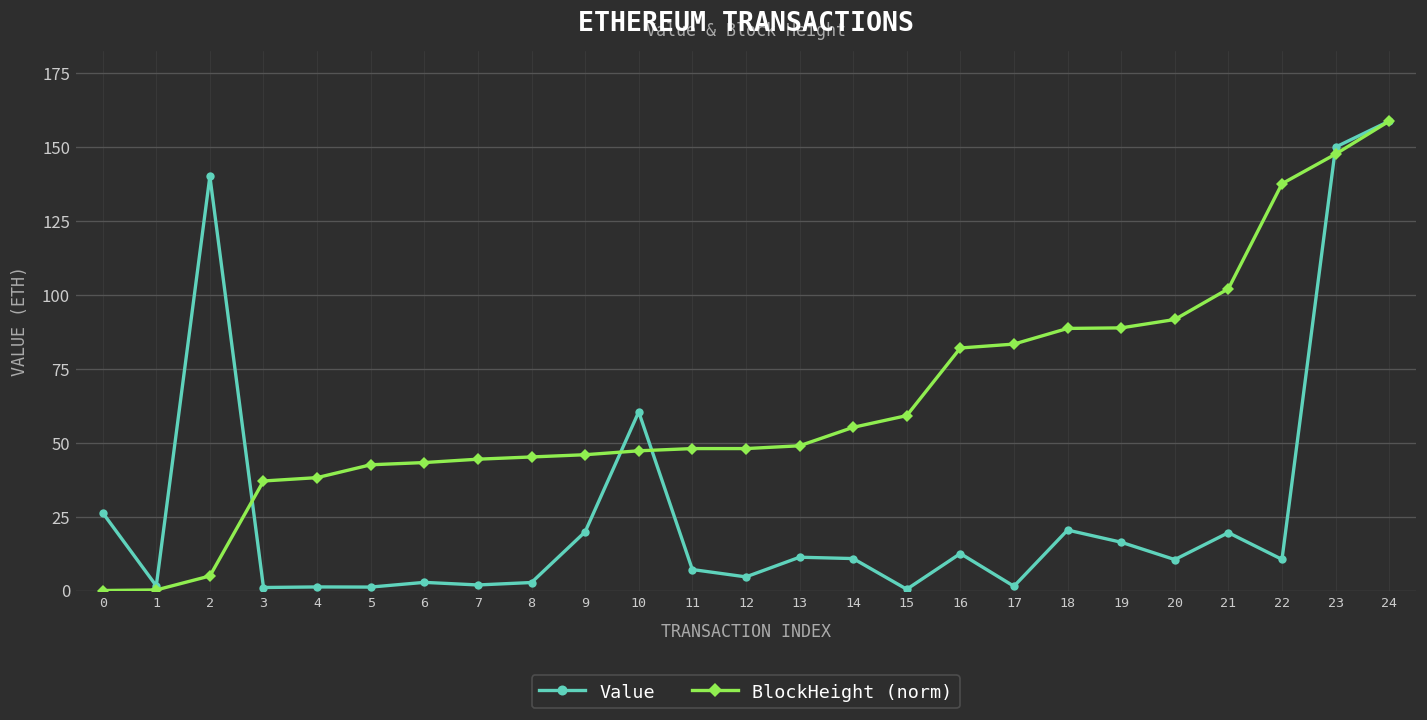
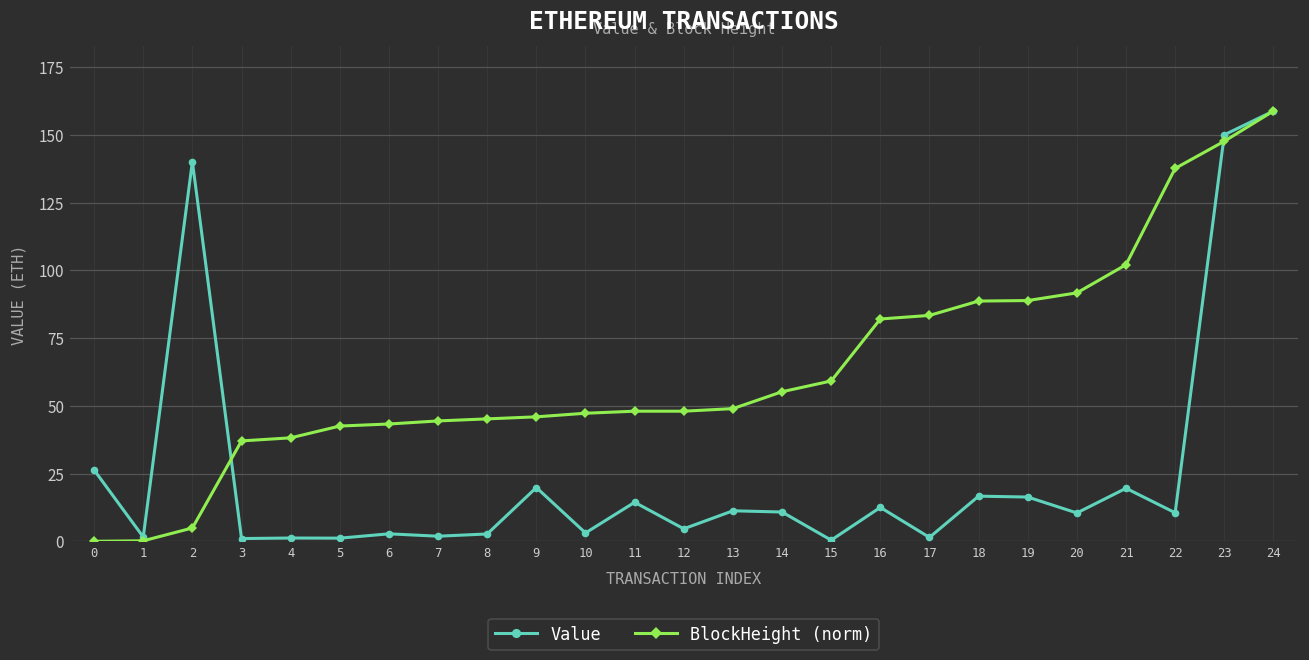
  {
    "Value": {
      "0": 26,
      "1": 2,
      "2": 140,
      "3": 1,
      "4": 1,
      "5": 1,
      "6": 3,
      "7": 2,
      "8": 3,
      "9": 20,
-     "10": 60,
-     "11": 7,
+     "10": 3,
+     "11": 14,
      "12": 5,
      "13": 11,
      "14": 11,
      "15": 0,
      "16": 13,
      "17": 1,
-     "18": 20,
+     "18": 17,
      "19": 16,
      "20": 10,
      "21": 20,
      "22": 11,
      "23": 150
    },
    "BlockHeight (norm)": {
      "0": 0,
      "1": 0,
      "2": 5,
      "3": 37,
      "4": 38,
      "5": 43,
      "6": 43,
      "7": 44,
      "8": 45,
      "9": 46,
      "10": 47,
      "11": 48,
      "12": 48,
      "13": 49,
      "14": 55,
      "15": 59,
      "16": 82,
      "17": 83,
      "18": 89,
      "19": 89,
      "20": 92,
      "21": 102,
      "22": 138,
      "23": 148
    }
  }
